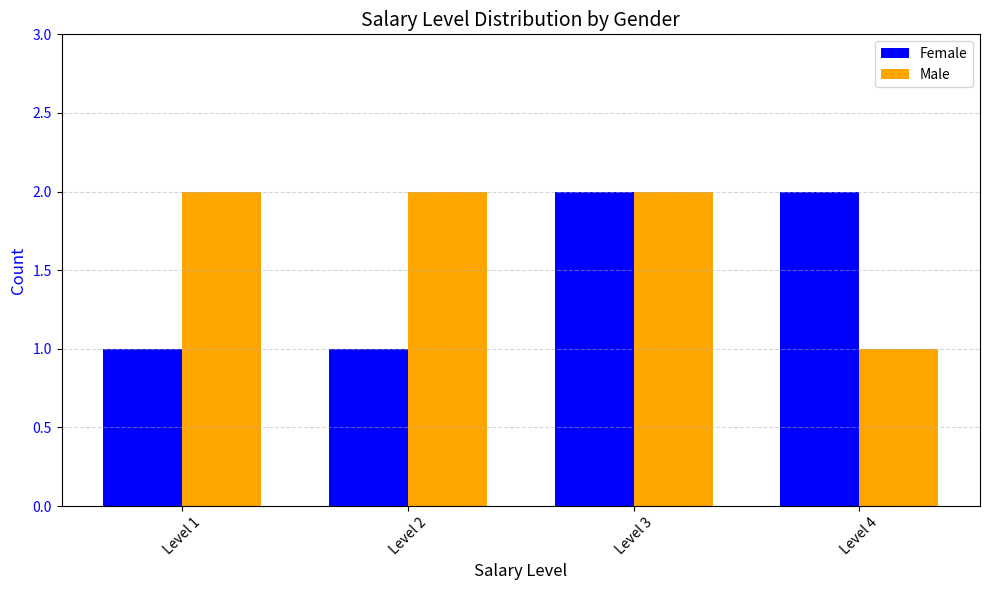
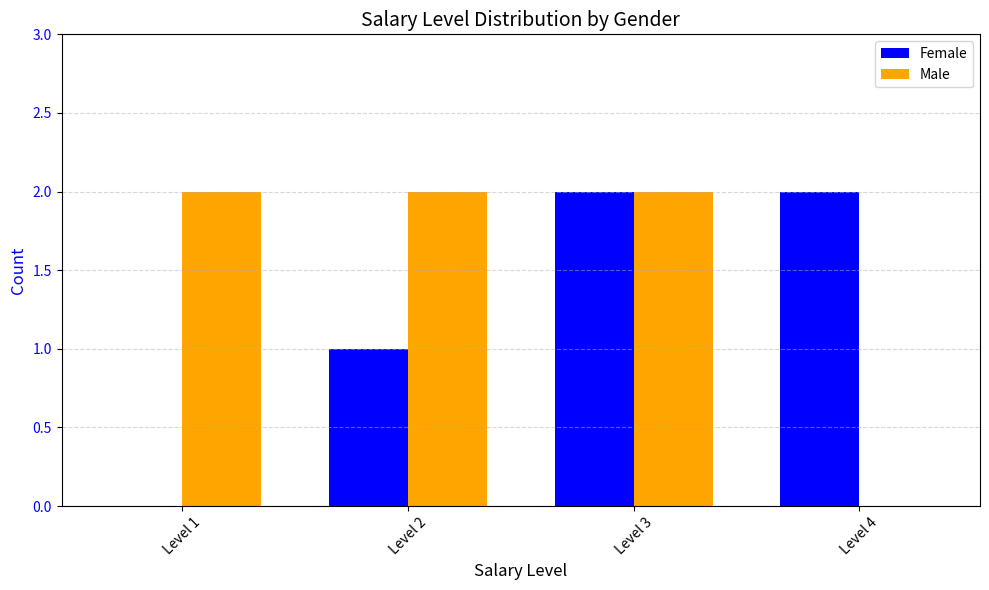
  {
    "Female": {
-     "Level 1": 1,
+     "Level 1": 0,
      "Level 2": 1,
      "Level 3": 2,
      "Level 4": 2
    },
    "Male": {
      "Level 1": 2,
      "Level 2": 2,
      "Level 3": 2,
-     "Level 4": 1
+     "Level 4": 0
    }
  }
